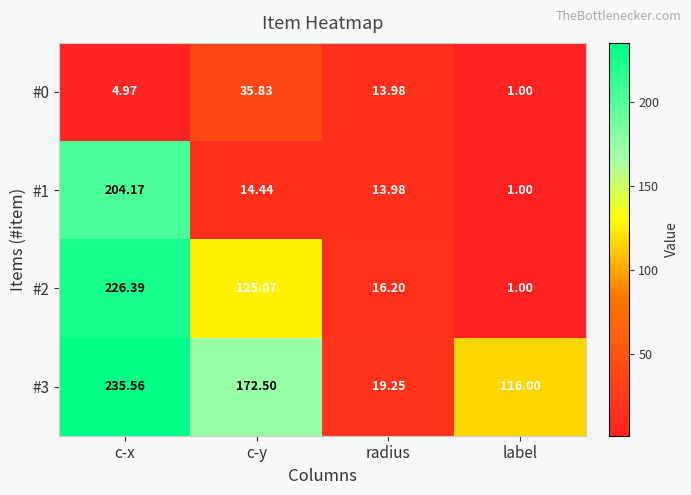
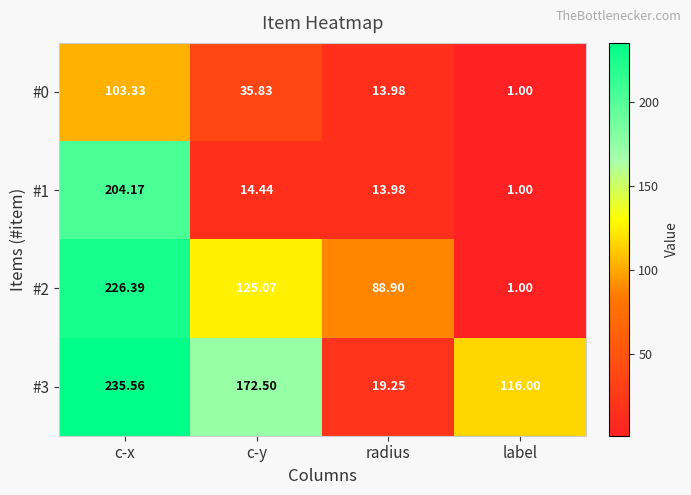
  {
    "#0": {
-     "c-x": 4.97,
+     "c-x": 103.33,
      "c-y": 35.83,
      "radius": 13.98,
      "label": 1.00
    },
    "#1": {
      "c-x": 204.17,
      "c-y": 14.44,
      "radius": 13.98,
      "label": 1.00
    },
    "#2": {
      "c-x": 226.39,
      "c-y": 125.07,
-     "radius": 16.20,
+     "radius": 88.90,
      "label": 1.00
    },
    "#3": {
      "c-x": 235.56,
      "c-y": 172.50,
      "radius": 19.25,
      "label": 116.00
    }
  }
